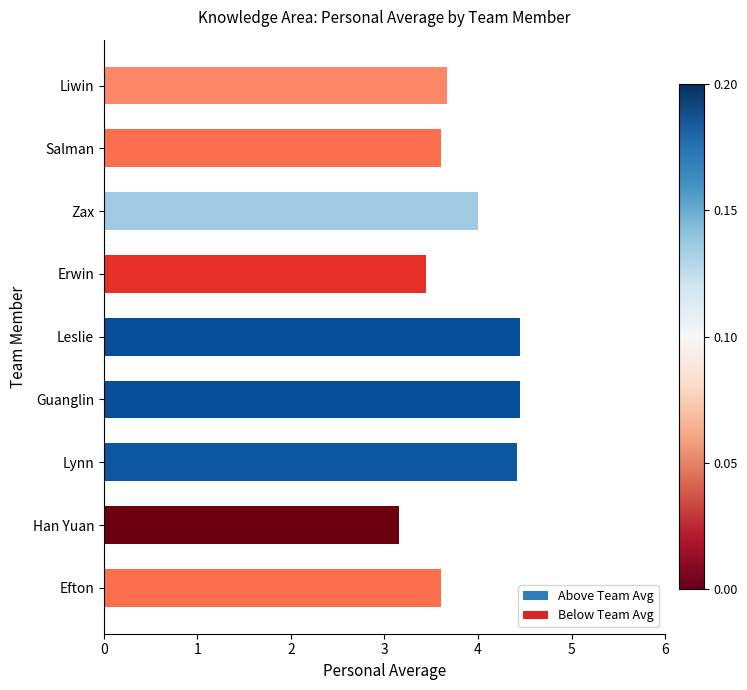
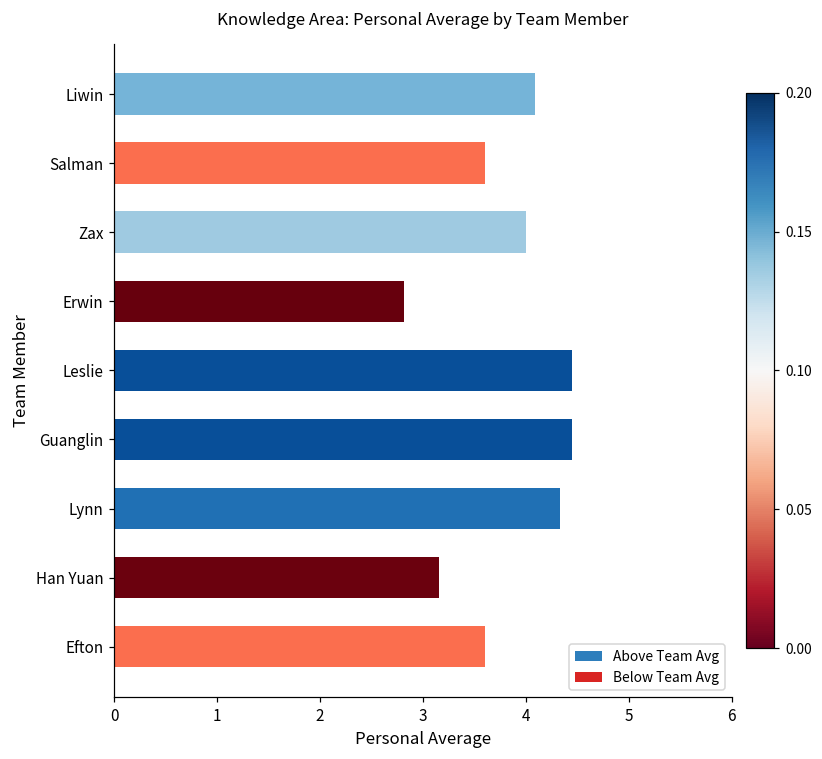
  {
-   "Liwin": 3.7,
+   "Liwin": 4.1,
    "Salman": 3.6,
    "Zax": 4.0,
-   "Erwin": 3.4,
+   "Erwin": 2.8,
    "Leslie": 4.4,
    "Guanglin": 4.4,
-   "Lynn": 4.4,
+   "Lynn": 4.3,
    "Han Yuan": 3.2,
    "Efton": 3.6
  }
